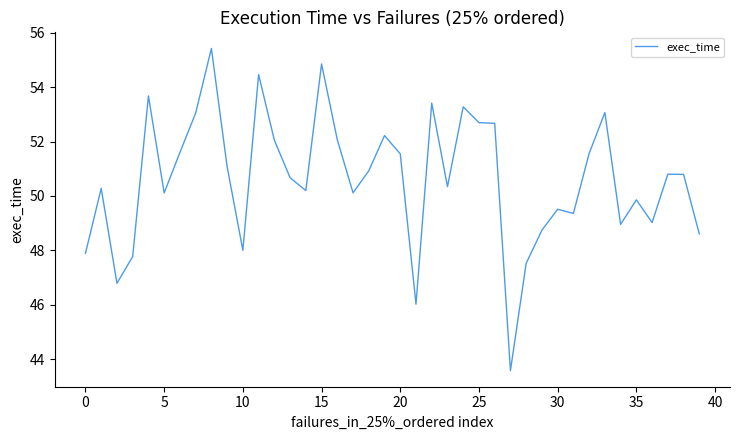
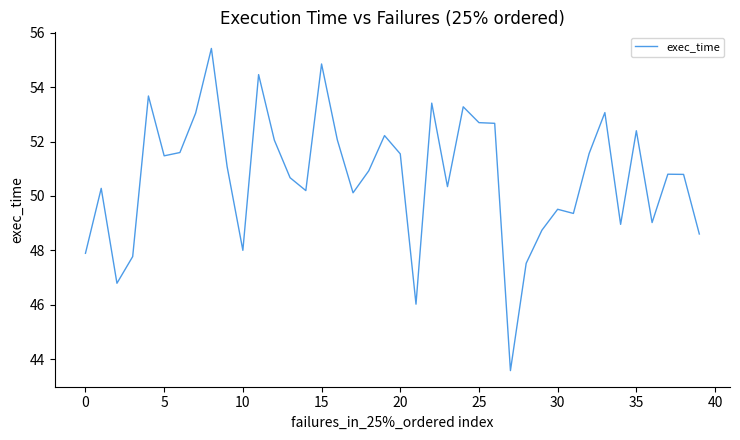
  {
    "0": 47.9,
-   "5": 50.1,
+   "5": 51.5,
    "10": 48.0,
    "15": 54.9,
    "20": 51.5,
    "25": 52.7,
    "30": 49.5,
-   "35": 49.9
+   "35": 52.4
  }
